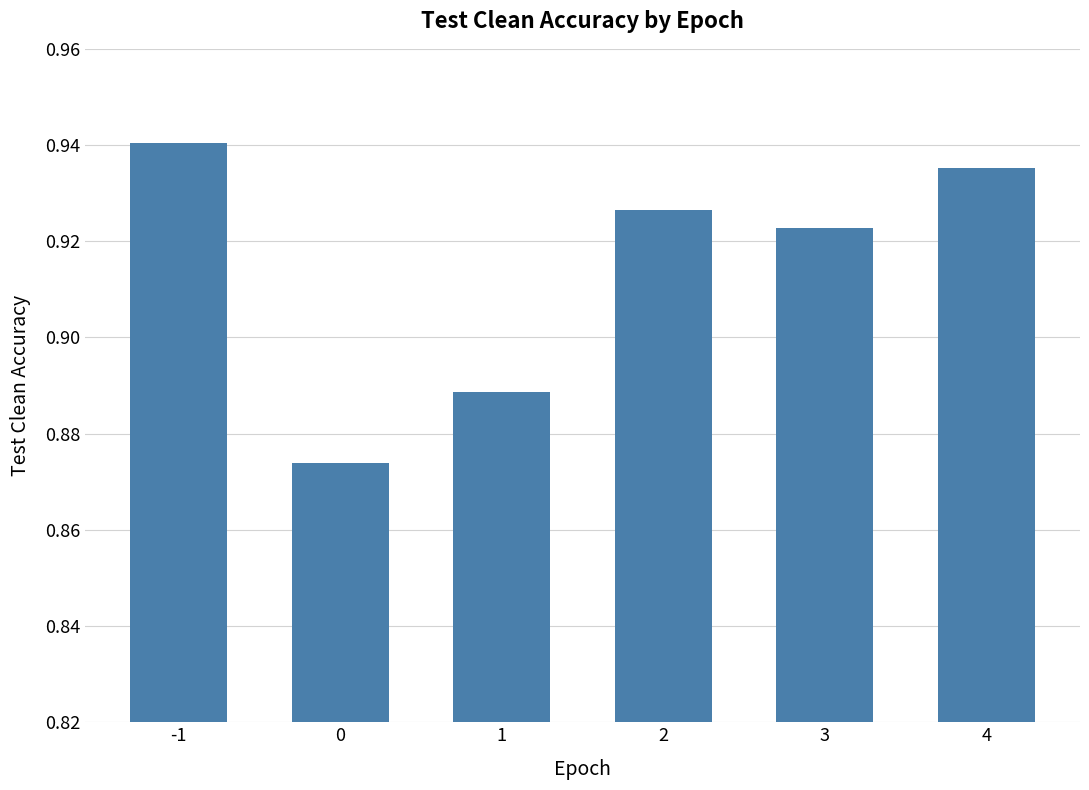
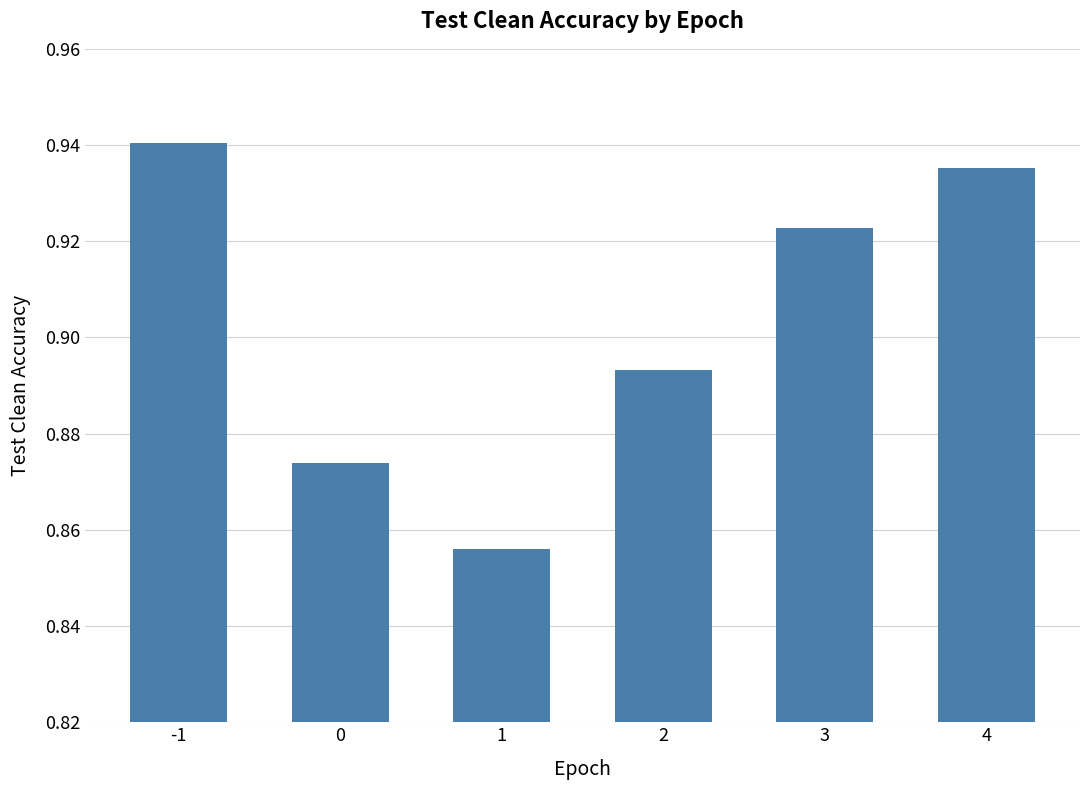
  {
    "-1": 0.940,
    "0": 0.874,
-   "1": 0.889,
-   "2": 0.926,
+   "1": 0.856,
+   "2": 0.893,
    "3": 0.923,
    "4": 0.935
  }
